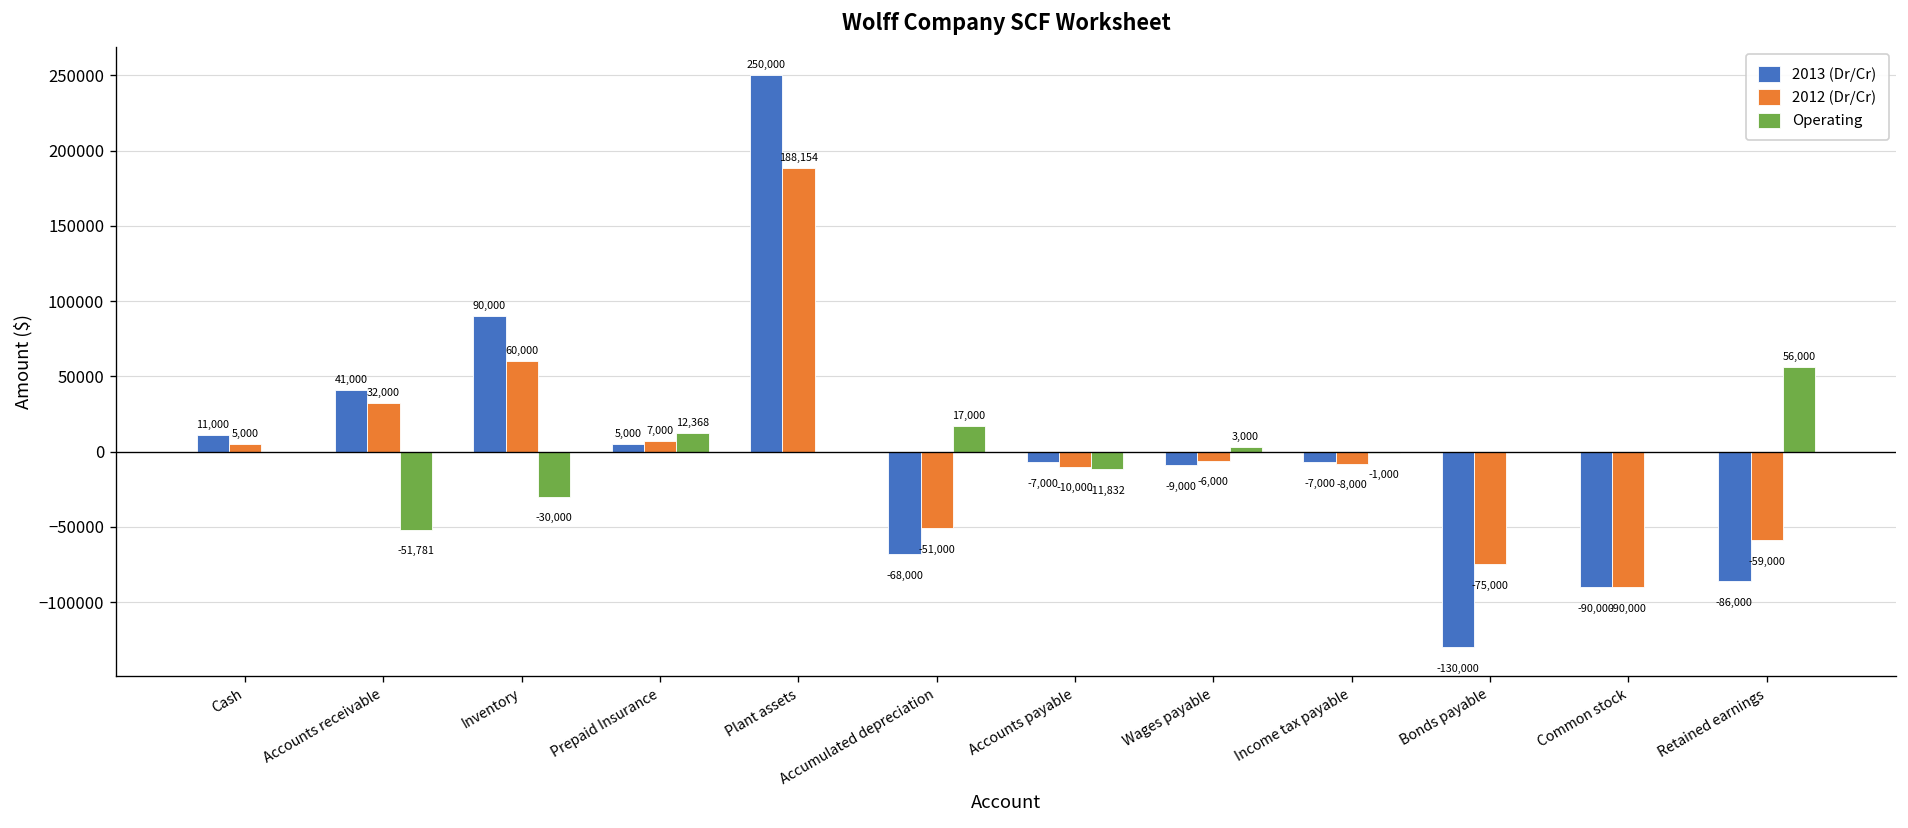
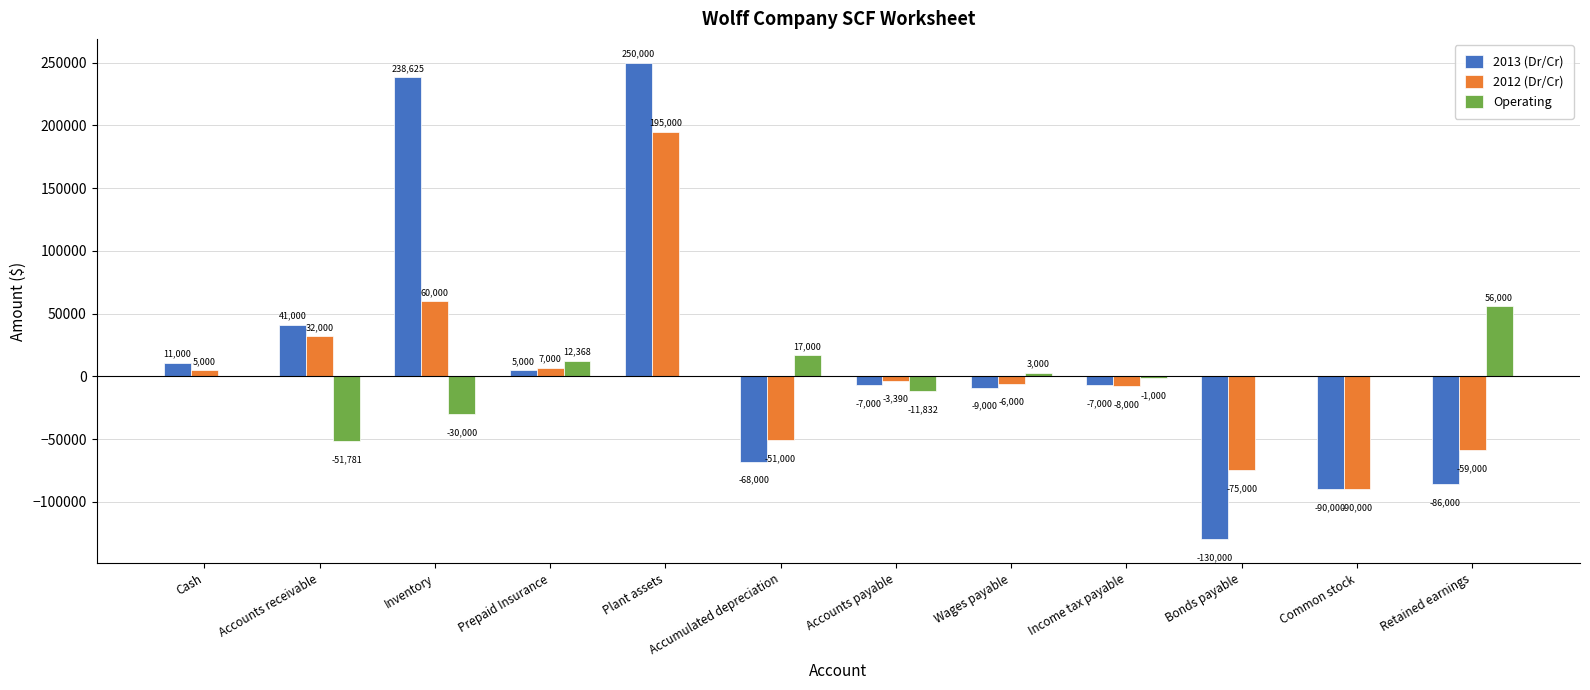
  {
    "2013 (Dr/Cr)": {
      "Cash": "11,000",
      "Accounts receivable": "41,000",
-     "Inventory": "90,000",
+     "Inventory": "238,625",
      "Prepaid Insurance": "5,000",
      "Plant assets": "250,000",
      "Accumulated depreciation": "-68,000",
      "Accounts payable": "-7,000",
      "Wages payable": "-9,000",
      "Income tax payable": "-7,000",
      "Bonds payable": "-130,000",
      "Common stock": "-90,000",
      "Retained earnings": "-86,000"
    },
    "2012 (Dr/Cr)": {
      "Cash": "5,000",
      "Accounts receivable": "32,000",
      "Inventory": "60,000",
      "Prepaid Insurance": "7,000",
-     "Plant assets": "188,154",
+     "Plant assets": "195,000",
      "Accumulated depreciation": "-51,000",
-     "Accounts payable": "-10,000",
+     "Accounts payable": "-3,390",
      "Wages payable": "-6,000",
      "Income tax payable": "-8,000",
      "Bonds payable": "-75,000",
      "Common stock": "-90,000",
      "Retained earnings": "-59,000"
    },
    "Operating": {
      "Accounts receivable": "-51,781",
      "Inventory": "-30,000",
      "Prepaid Insurance": "12,368",
      "Accumulated depreciation": "17,000",
      "Accounts payable": "-11,832",
      "Wages payable": "3,000",
      "Income tax payable": "-1,000",
      "Retained earnings": "56,000"
    }
  }
